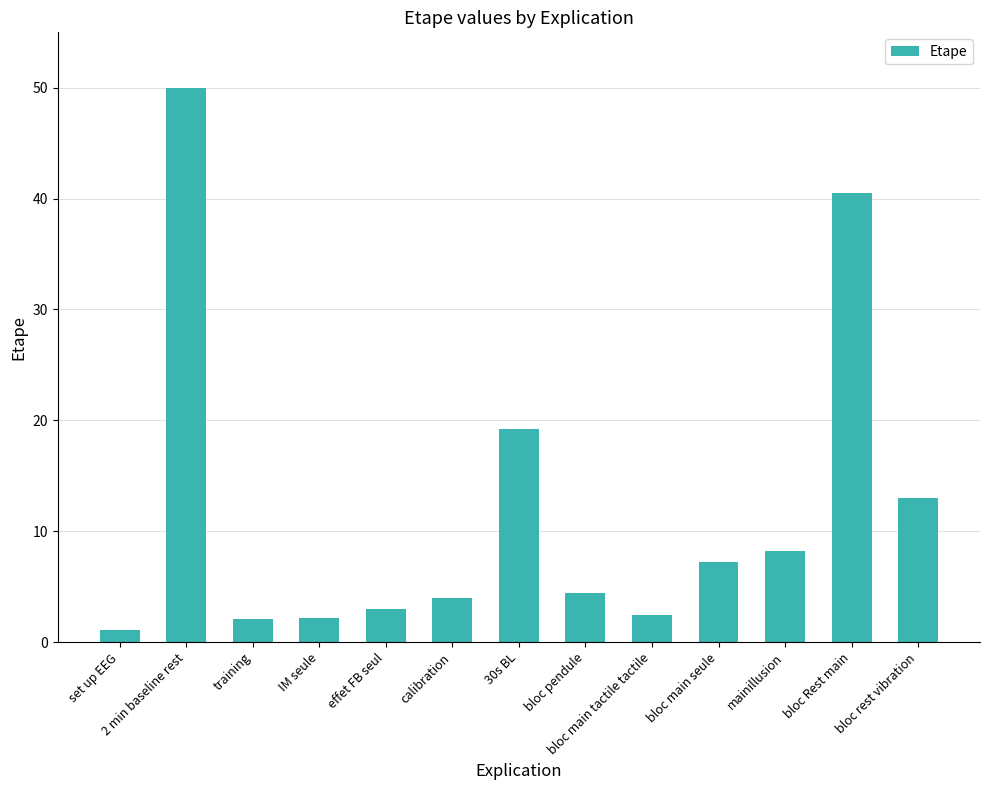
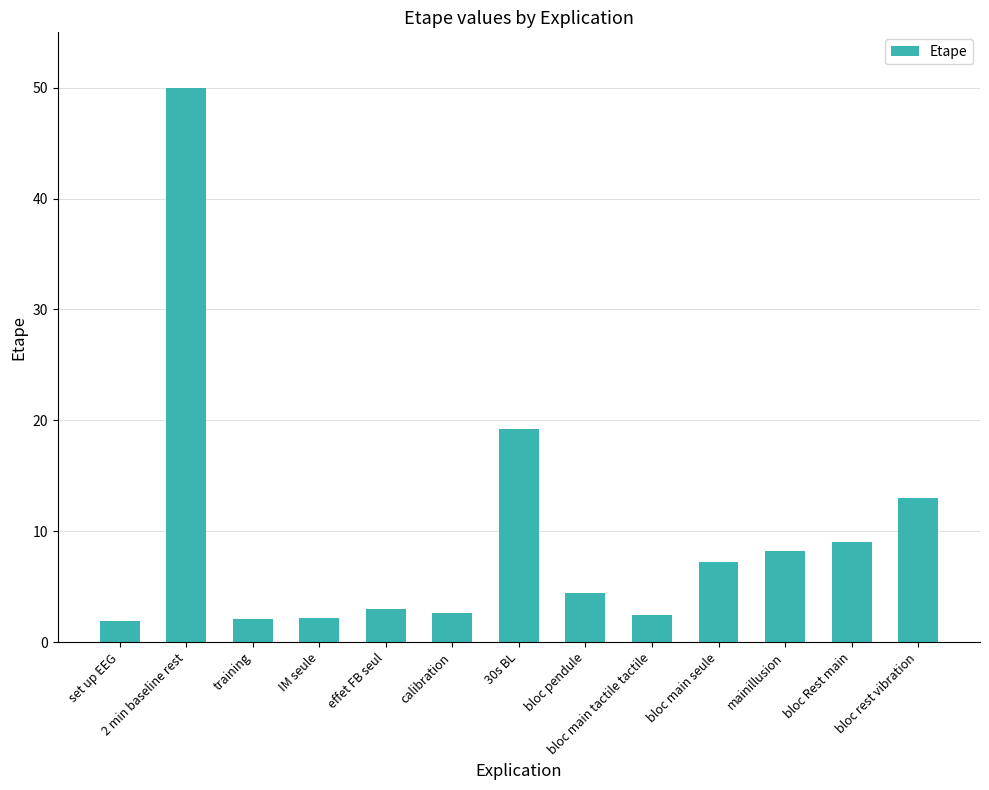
  {
-   "set up EEG": 1.1,
+   "set up EEG": 1.9,
    "2 min baseline rest": 50.0,
    "training": 2.1,
    "IM seule": 2.2,
    "effet FB seul": 3.0,
-   "calibration": 4.0,
+   "calibration": 2.6,
    "30s BL": 19.2,
    "bloc pendule": 4.4,
    "bloc main tactile tactile": 2.4,
    "bloc main seule": 7.2,
    "mainillusion": 8.2,
-   "bloc Rest main": 40.5,
+   "bloc Rest main": 9.0,
    "bloc rest vibration": 13.0
  }
